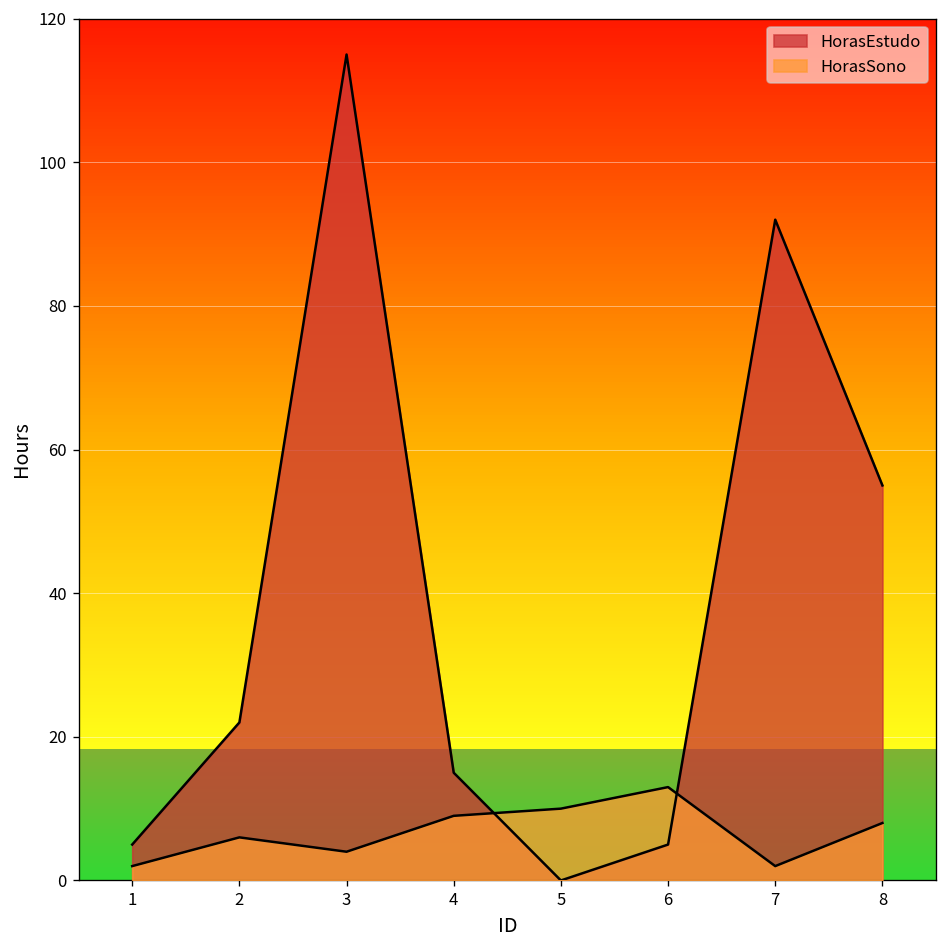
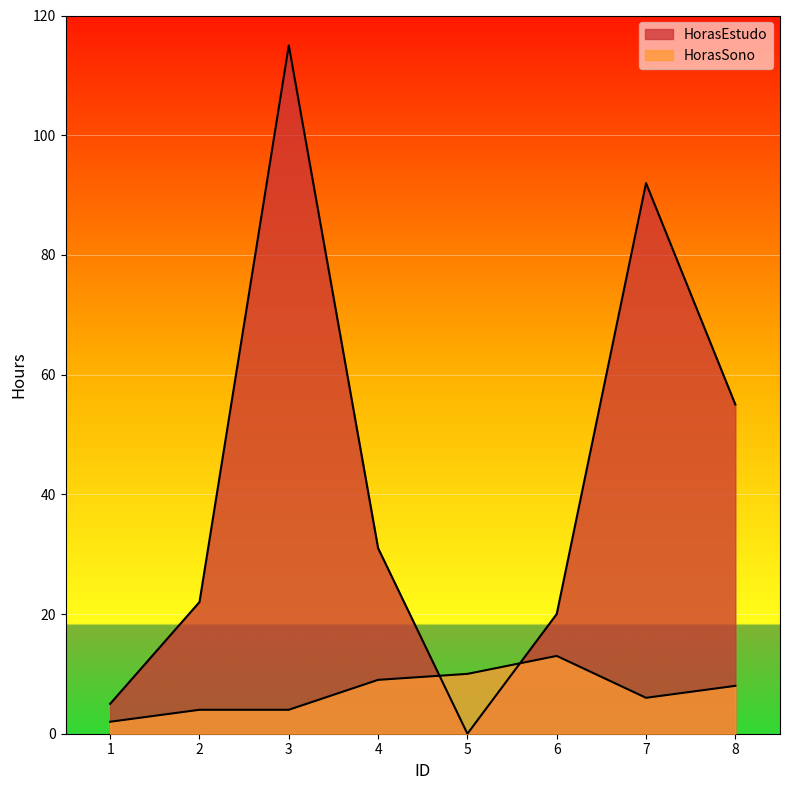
  {
    "HorasEstudo": {
      "1": 5,
      "2": 22,
      "3": 115,
-     "4": 15,
+     "4": 31,
      "5": 0,
-     "6": 5,
+     "6": 20,
      "7": 92,
      "8": 55
    },
    "HorasSono": {
      "1": 2,
-     "2": 6,
+     "2": 4,
      "3": 4,
      "4": 9,
      "5": 10,
      "6": 13,
-     "7": 2,
+     "7": 6,
      "8": 8
    }
  }
